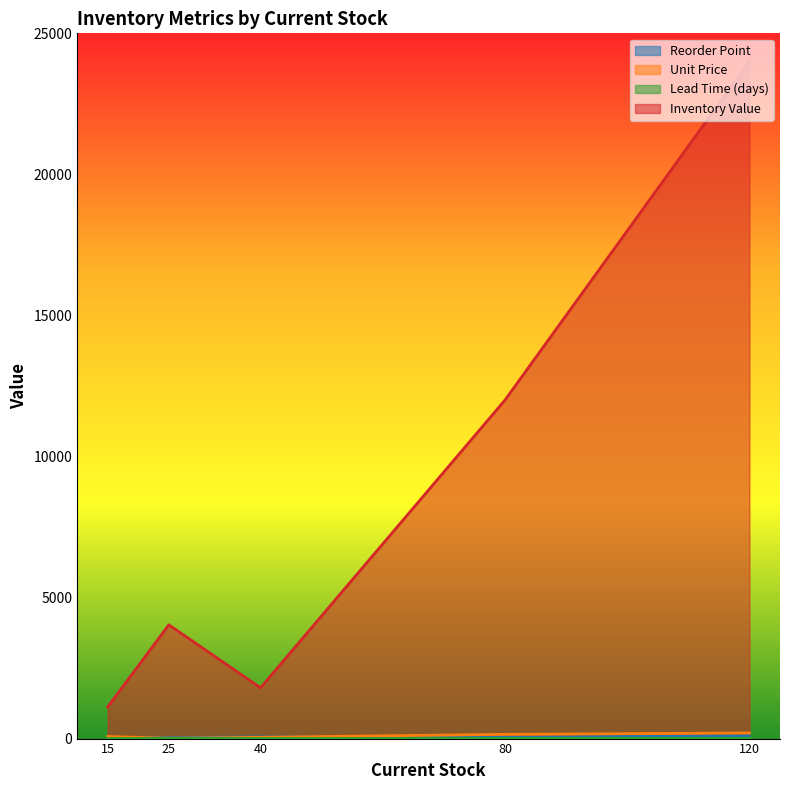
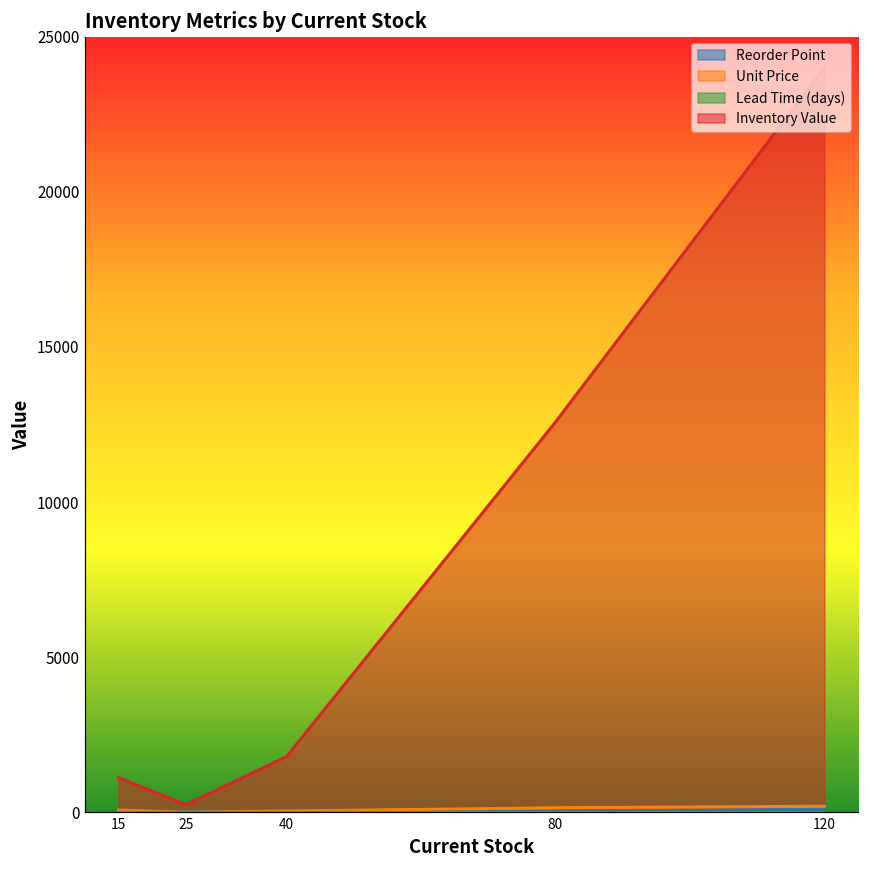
  {
    "Reorder Point": {
      "120": 100
    },
    "Unit Price": {
      "80": 200,
      "120": 200
    },
    "Lead Time (days)": {
      "120": 0
    },
    "Inventory Value": {
      "15": 1100,
-     "25": 4000,
+     "25": 300,
      "40": 1800,
-     "80": 12000
+     "80": 12600
    }
  }
